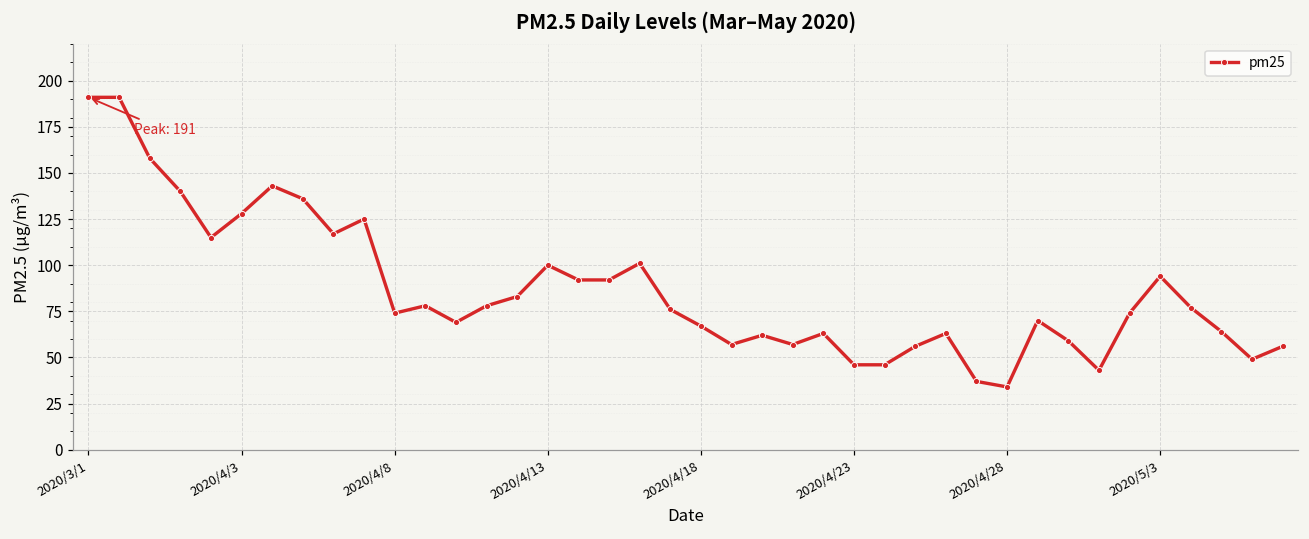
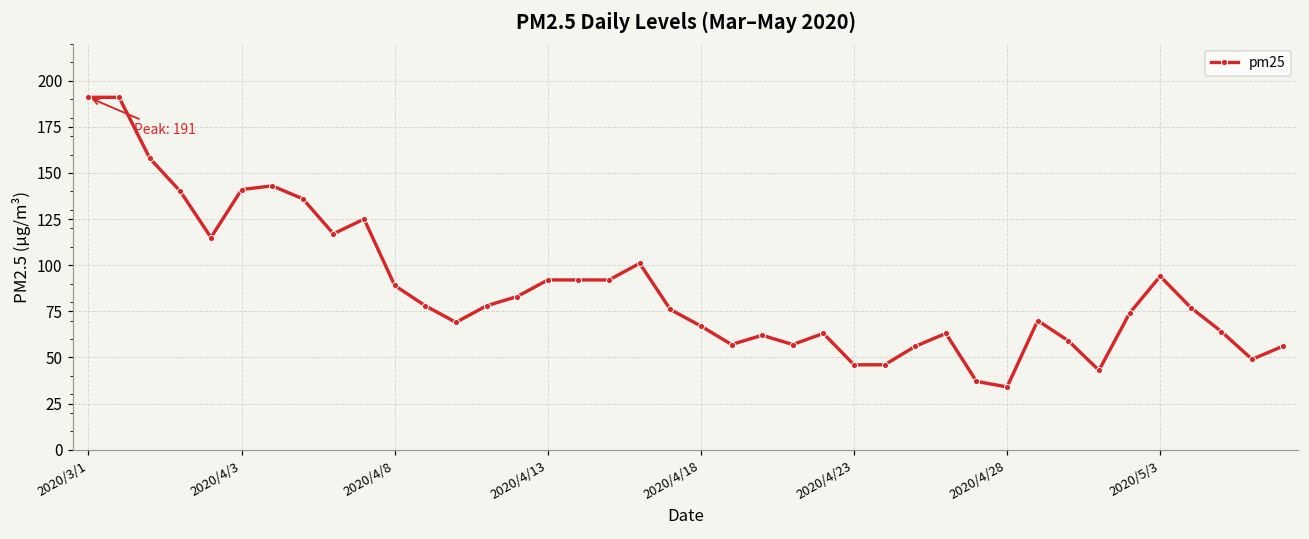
  {
    "2020/3/1": 191,
-   "2020/4/3": 128,
-   "2020/4/8": 74,
-   "2020/4/13": 100,
+   "2020/4/3": 141,
+   "2020/4/8": 89,
+   "2020/4/13": 92,
    "2020/4/18": 67,
    "2020/4/23": 46,
    "2020/4/28": 34,
    "2020/5/3": 94
  }
